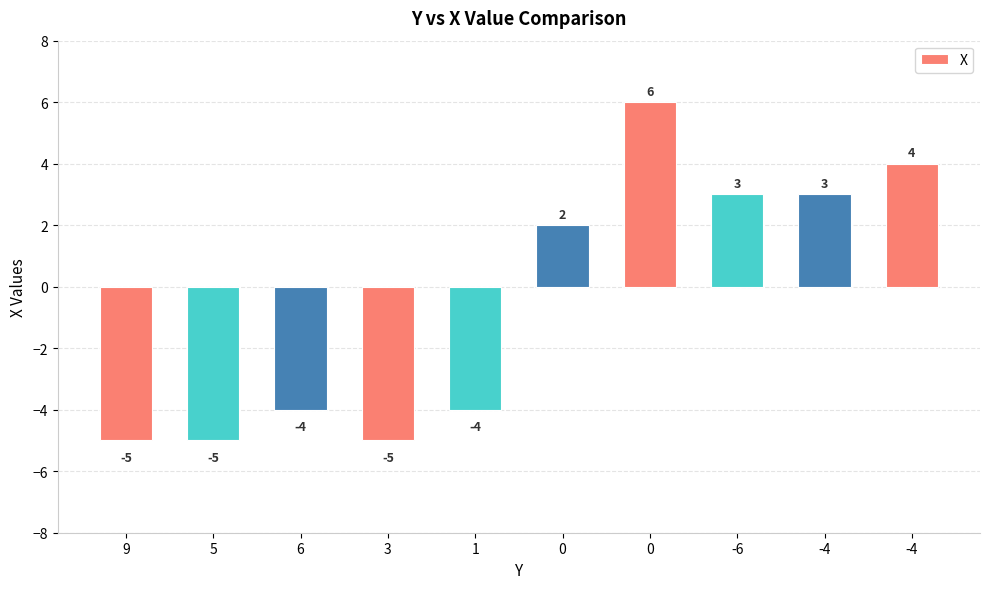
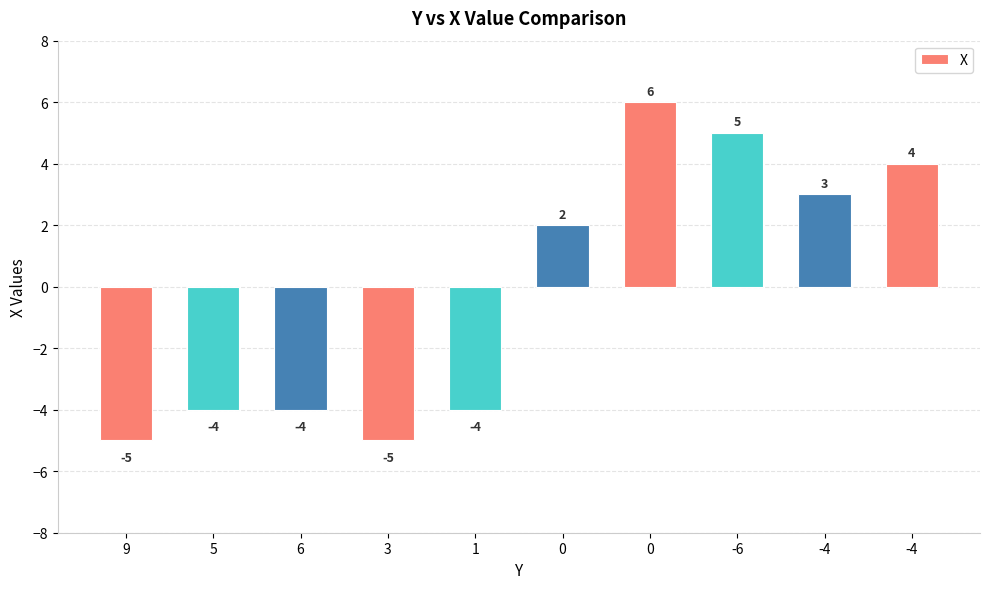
  {
    "9": -5,
-   "5": -5,
+   "5": -4,
    "6": -4,
    "3": -5,
    "1": -4,
-   "-6": 3
+   "-6": 5
  }
